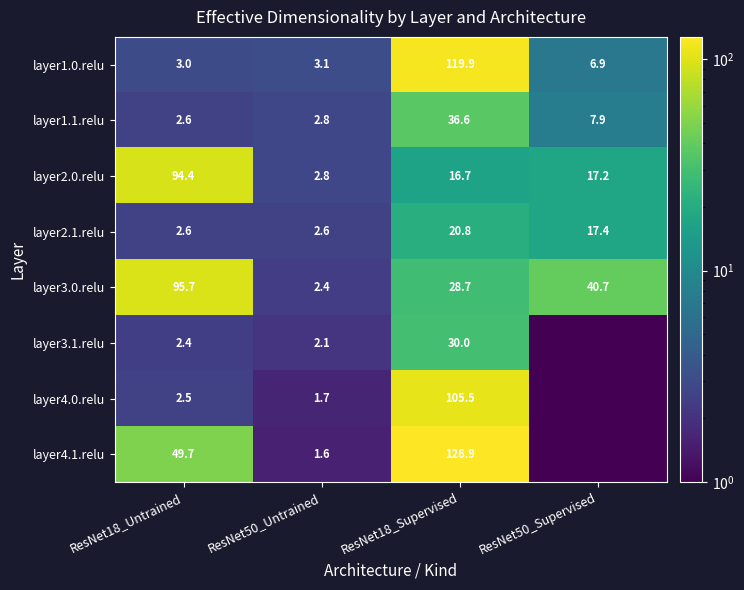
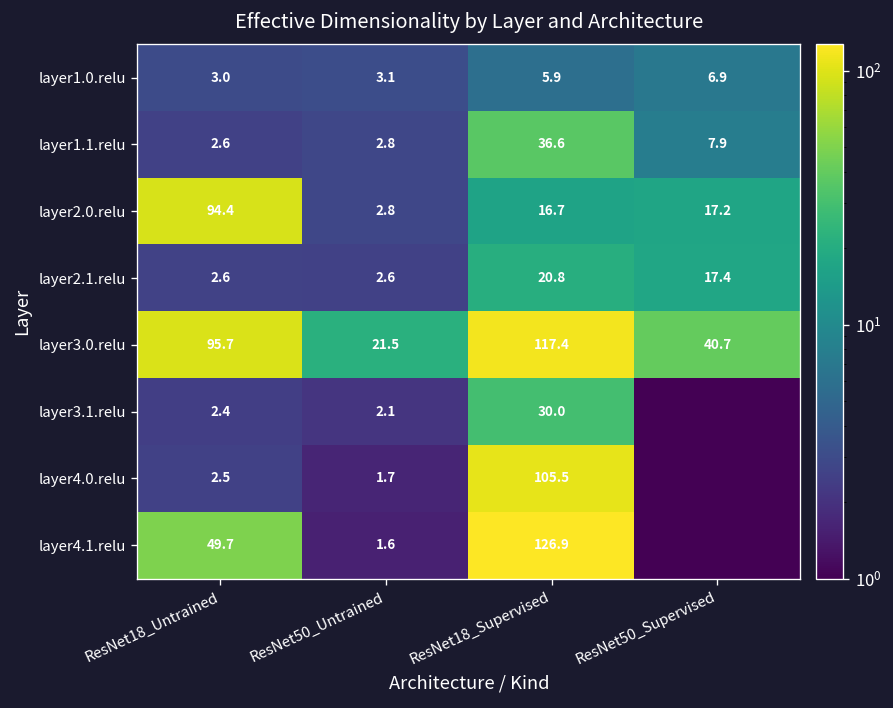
  {
    "layer1.0.relu": {
      "ResNet18_Untrained": 3.0,
      "ResNet50_Untrained": 3.1,
-     "ResNet18_Supervised": 119.9,
+     "ResNet18_Supervised": 5.9,
      "ResNet50_Supervised": 6.9
    },
    "layer1.1.relu": {
      "ResNet18_Untrained": 2.6,
      "ResNet50_Untrained": 2.8,
      "ResNet18_Supervised": 36.6,
      "ResNet50_Supervised": 7.9
    },
    "layer2.0.relu": {
      "ResNet18_Untrained": 94.4,
      "ResNet50_Untrained": 2.8,
      "ResNet18_Supervised": 16.7,
      "ResNet50_Supervised": 17.2
    },
    "layer2.1.relu": {
      "ResNet18_Untrained": 2.6,
      "ResNet50_Untrained": 2.6,
      "ResNet18_Supervised": 20.8,
      "ResNet50_Supervised": 17.4
    },
    "layer3.0.relu": {
      "ResNet18_Untrained": 95.7,
-     "ResNet50_Untrained": 2.4,
-     "ResNet18_Supervised": 28.7,
+     "ResNet50_Untrained": 21.5,
+     "ResNet18_Supervised": 117.4,
      "ResNet50_Supervised": 40.7
    },
    "layer3.1.relu": {
      "ResNet18_Untrained": 2.4,
      "ResNet50_Untrained": 2.1,
      "ResNet18_Supervised": 30.0
    },
    "layer4.0.relu": {
      "ResNet18_Untrained": 2.5,
      "ResNet50_Untrained": 1.7,
      "ResNet18_Supervised": 105.5
    },
    "layer4.1.relu": {
      "ResNet18_Untrained": 49.7,
      "ResNet50_Untrained": 1.6,
      "ResNet18_Supervised": 126.9
    }
  }
